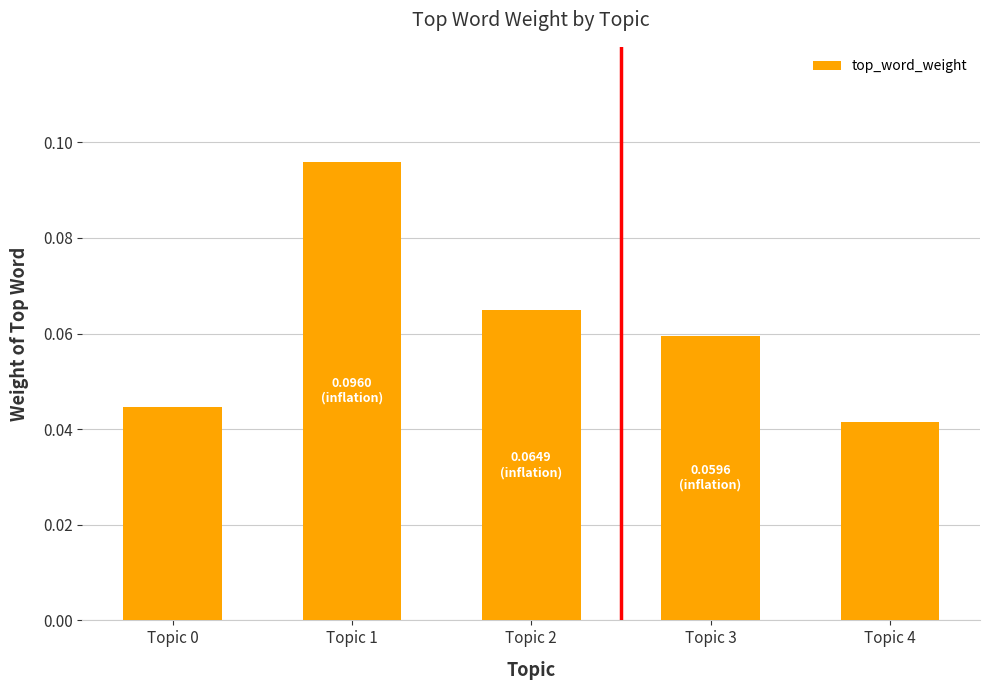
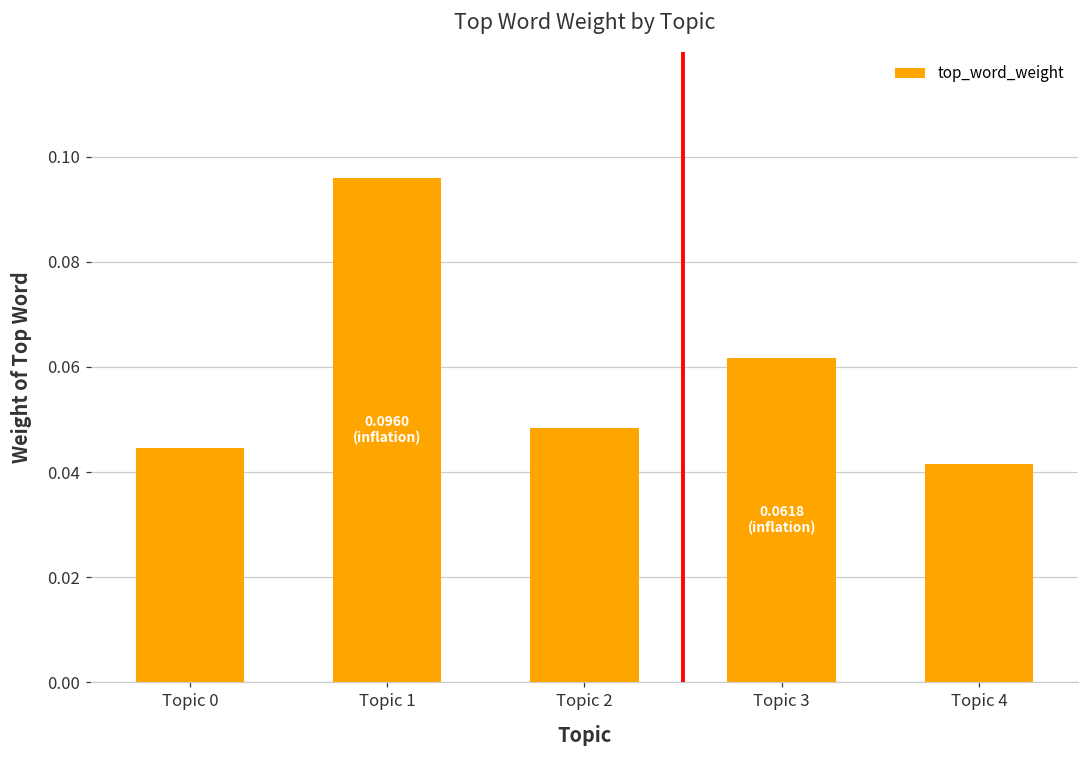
  {
    "Topic 1": 0.0960,
-   "Topic 2": 0.065,
-   "Topic 3": 0.0596
+   "Topic 2": 0.048,
+   "Topic 3": 0.0618
  }
